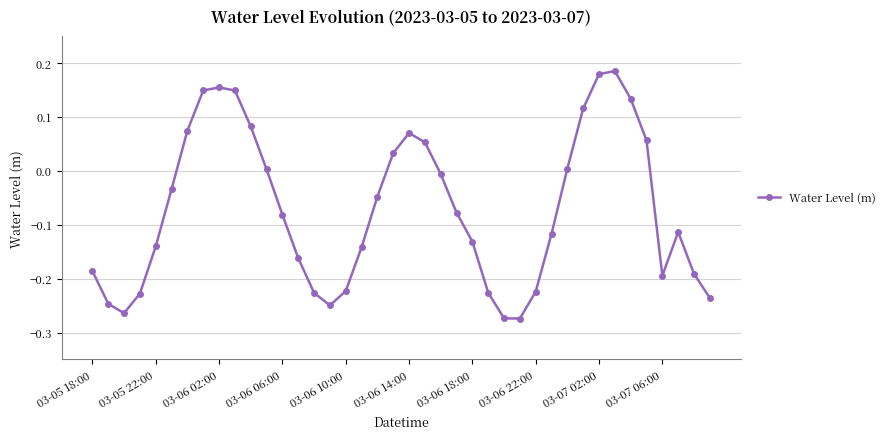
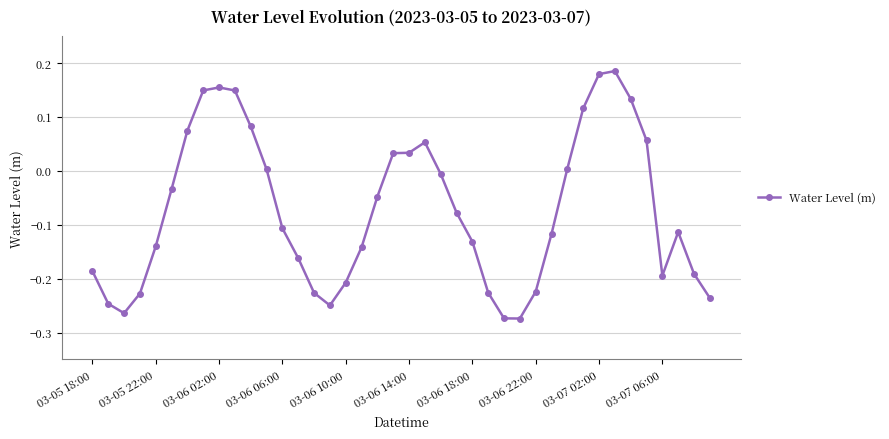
  {
    "03-05 18:00": -0.19,
    "03-05 22:00": -0.14,
    "03-06 02:00": 0.15,
-   "03-06 06:00": -0.08,
-   "03-06 10:00": -0.22,
-   "03-06 14:00": 0.07,
+   "03-06 06:00": -0.11,
+   "03-06 10:00": -0.21,
+   "03-06 14:00": 0.03,
    "03-06 18:00": -0.13,
    "03-06 22:00": -0.22,
    "03-07 02:00": 0.18,
    "03-07 06:00": -0.19
  }
